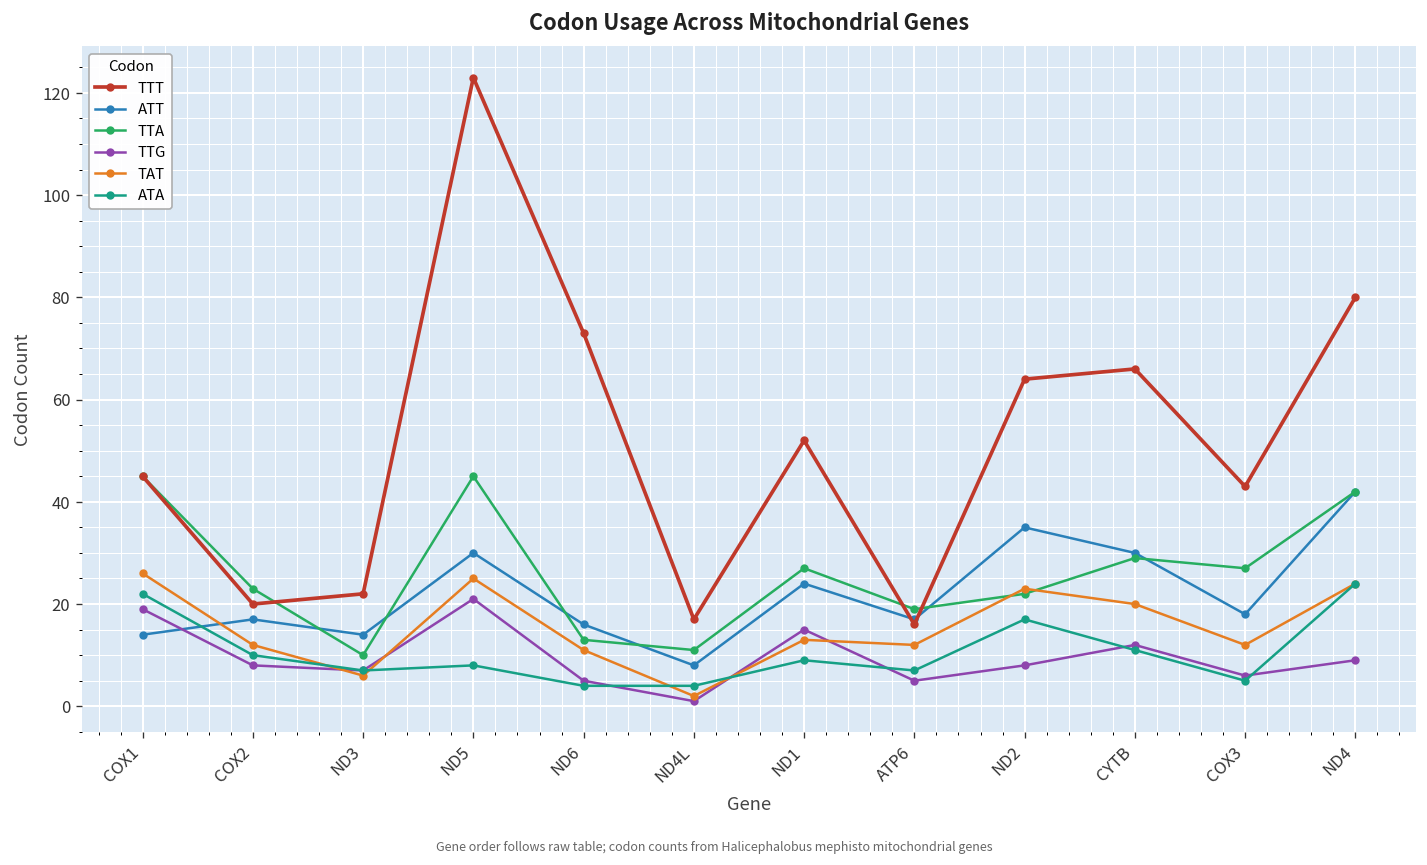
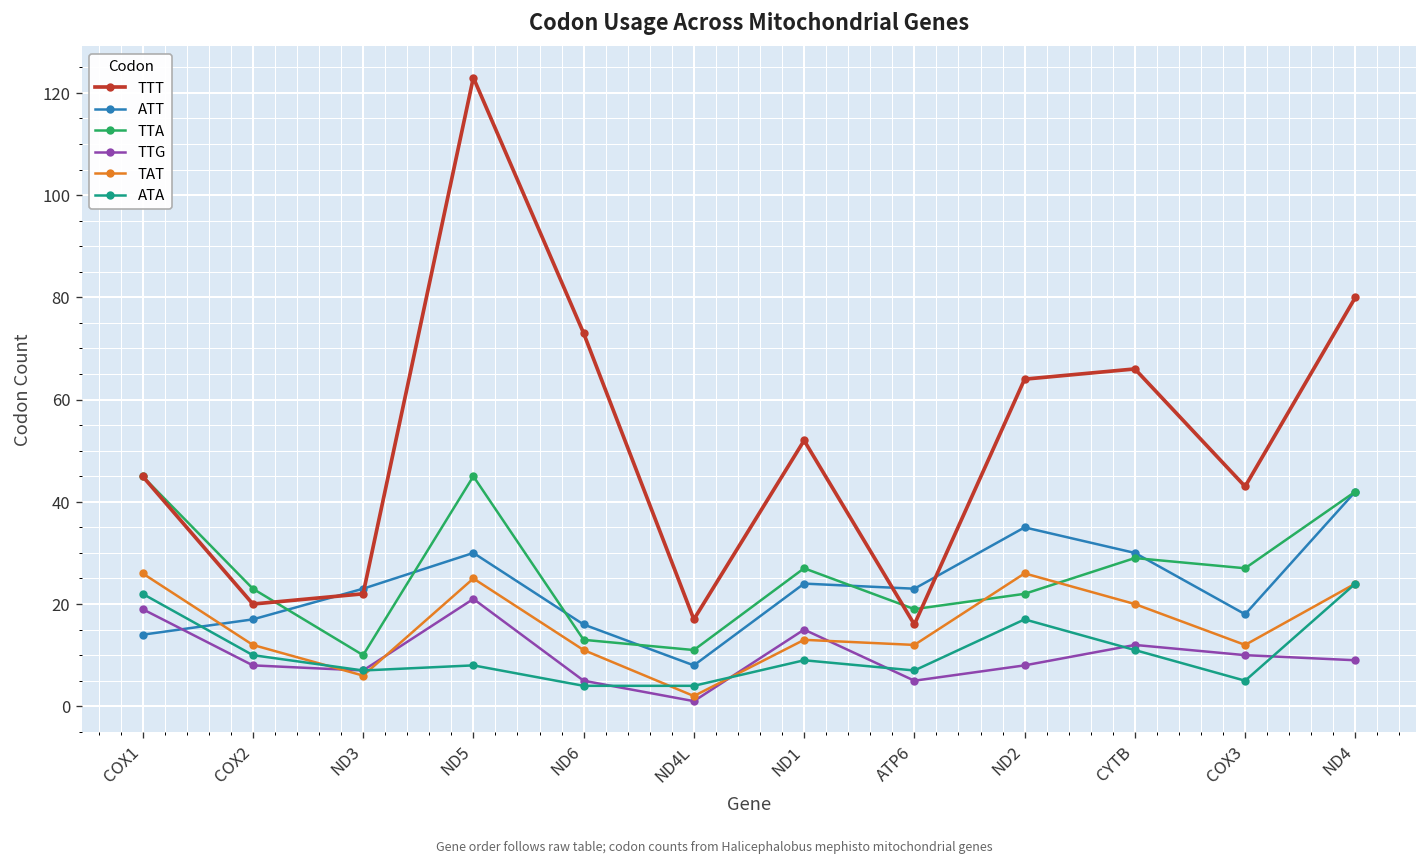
  {
    "TTT": {
      "COX2": 20,
      "ND3": 22,
      "ND5": 123,
      "ND6": 73,
      "ND4L": 17,
      "ND1": 52,
      "ATP6": 16,
      "ND2": 64,
      "CYTB": 66,
      "COX3": 43,
      "ND4": 80
    },
    "ATT": {
      "COX1": 14,
      "COX2": 17,
-     "ND3": 14,
+     "ND3": 23,
      "ND5": 30,
      "ND6": 16,
      "ND4L": 8,
      "ND1": 24,
-     "ATP6": 17,
+     "ATP6": 23,
      "ND2": 35,
      "CYTB": 30,
      "COX3": 18
    },
    "TTG": {
      "COX1": 19,
      "COX2": 8,
      "ND5": 21,
      "ND6": 5,
      "ND4L": 1,
      "ND1": 15,
      "ATP6": 5,
      "ND2": 8,
      "CYTB": 12,
-     "COX3": 6,
+     "COX3": 10,
      "ND4": 9
    },
    "TAT": {
      "COX1": 26,
      "COX2": 12,
      "ND3": 6,
      "ND5": 25,
      "ND6": 11,
      "ND4L": 2,
      "ND1": 13,
      "ATP6": 12,
-     "ND2": 23,
+     "ND2": 26,
      "CYTB": 20,
      "COX3": 12
    }
  }
